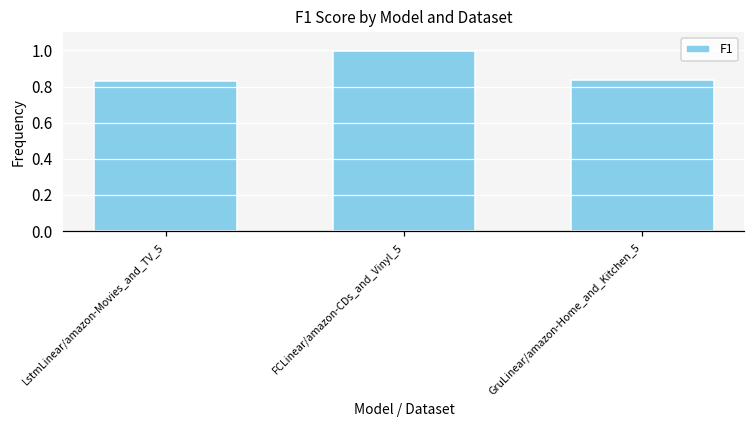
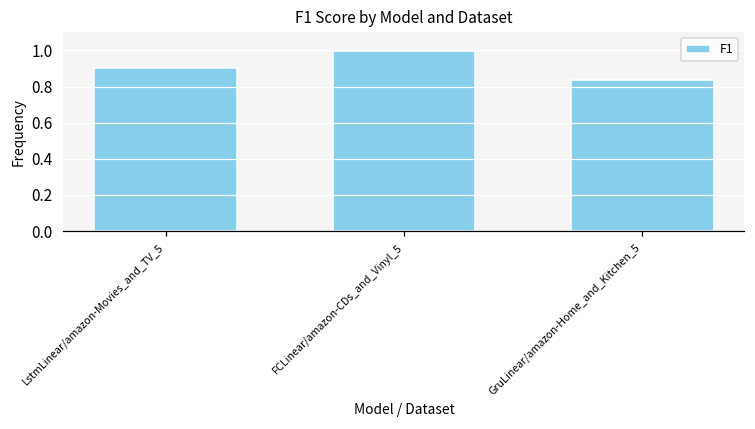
  {
-   "LstmLinear/amazon-Movies_and_TV_5": 0.83,
+   "LstmLinear/amazon-Movies_and_TV_5": 0.90,
    "FCLinear/amazon-CDs_and_Vinyl_5": 0.99,
    "GruLinear/amazon-Home_and_Kitchen_5": 0.84
  }
